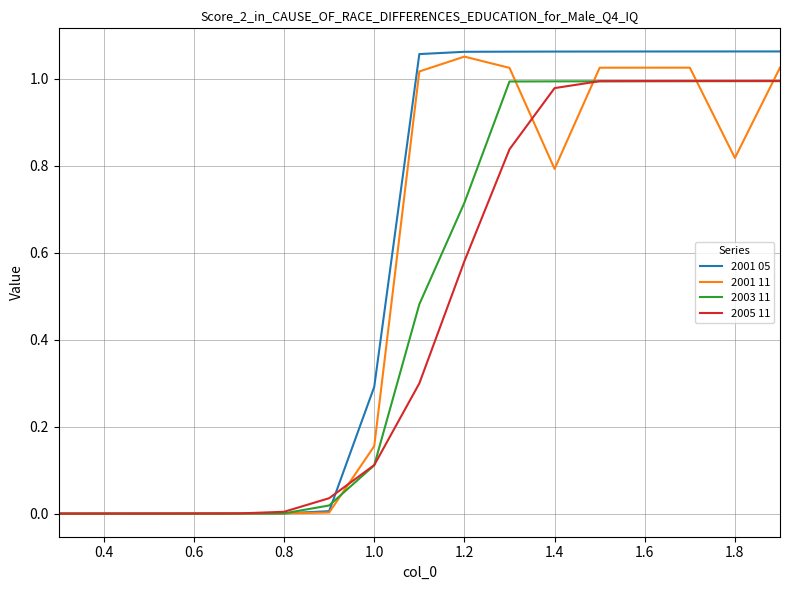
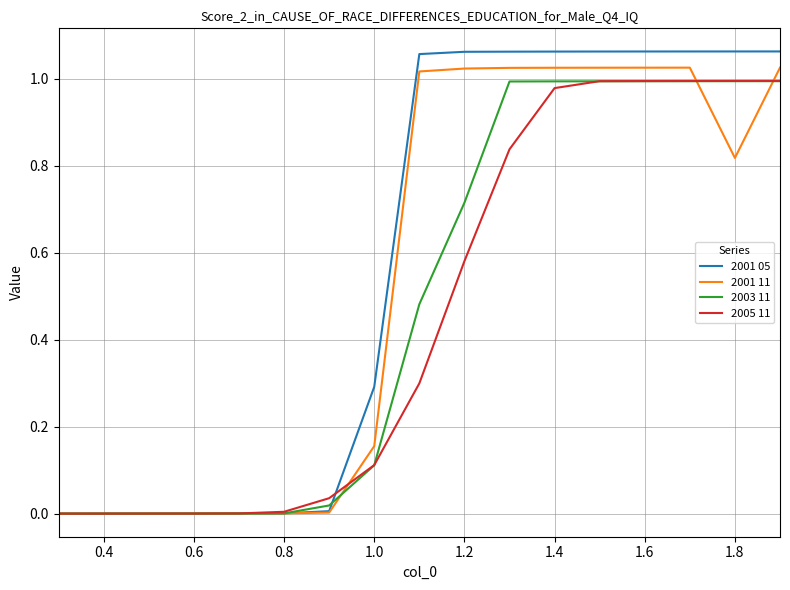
  {
    "2001 05": {
      "1.0": 0.29,
      "1.2": 1.06,
      "1.4": 1.06,
      "1.6": 1.06,
      "1.8": 1.06
    },
    "2001 11": {
      "1.0": 0.16,
-     "1.2": 1.05,
-     "1.4": 0.79,
+     "1.2": 1.02,
+     "1.4": 1.02,
      "1.6": 1.03,
      "1.8": 0.82
    },
    "2003 11": {
      "1.2": 0.71,
      "1.4": 0.99
    },
    "2005 11": {
      "1.2": 0.58,
      "1.4": 0.98
    }
  }
